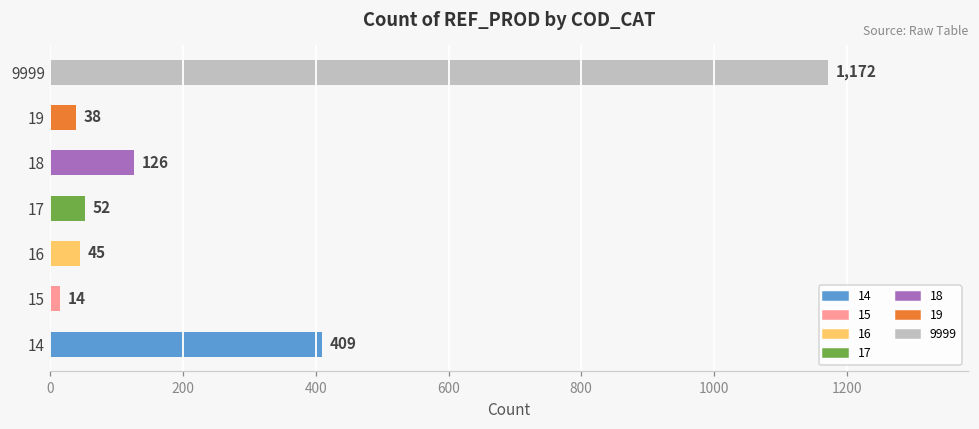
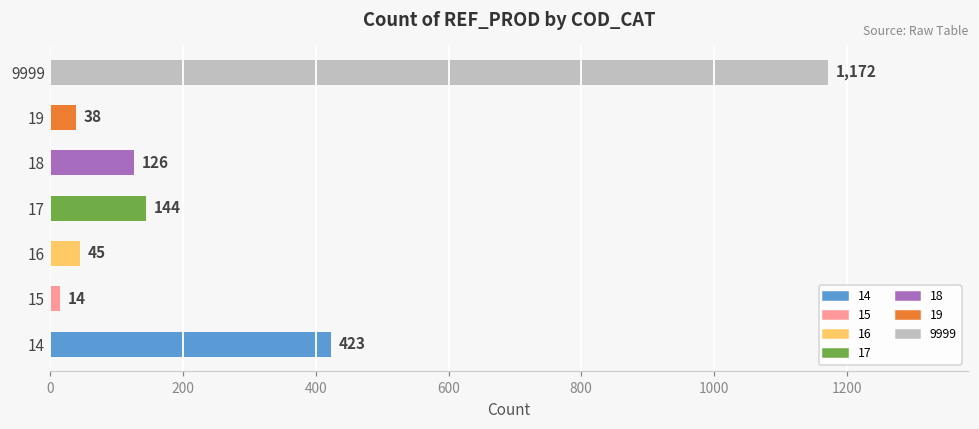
  {
    "9999": "1,172",
    "19": "38",
    "18": "126",
-   "17": "52",
+   "17": "144",
    "16": "45",
    "15": "14",
-   "14": "409"
+   "14": "423"
  }
